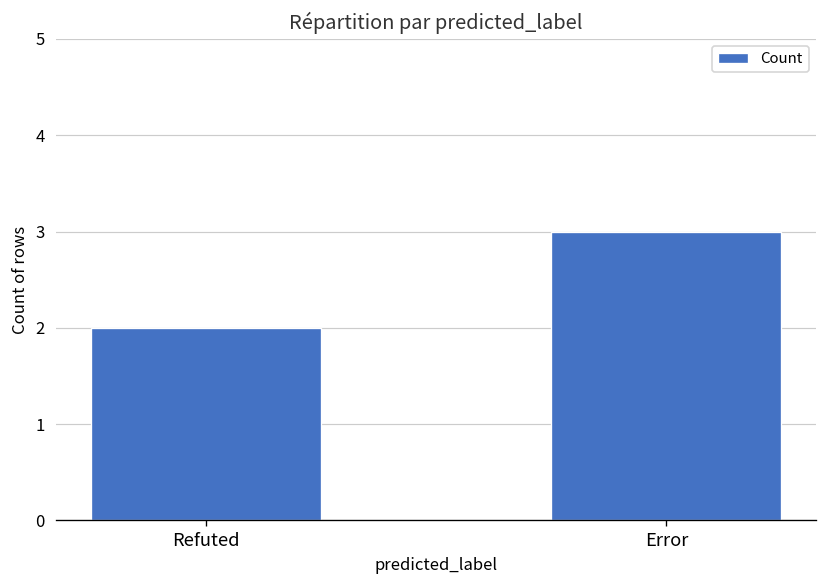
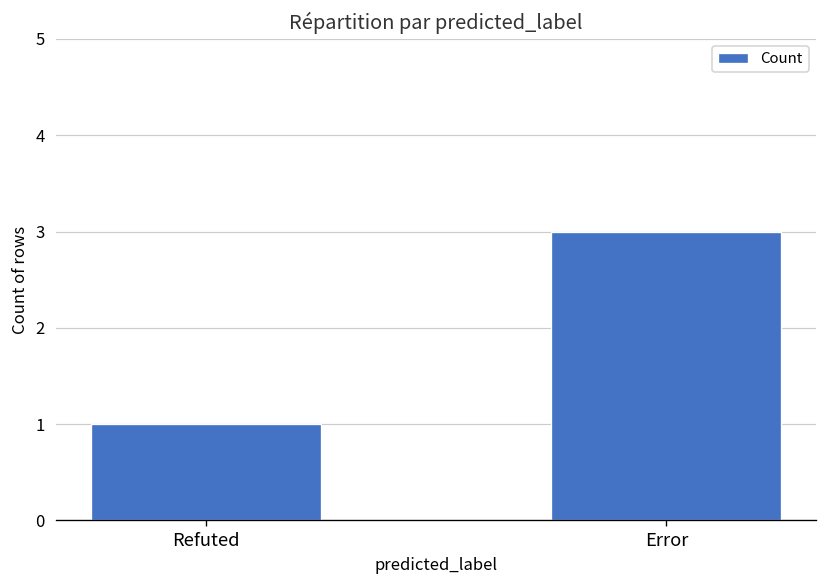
  {
-   "Refuted": 2,
+   "Refuted": 1,
    "Error": 3
  }
